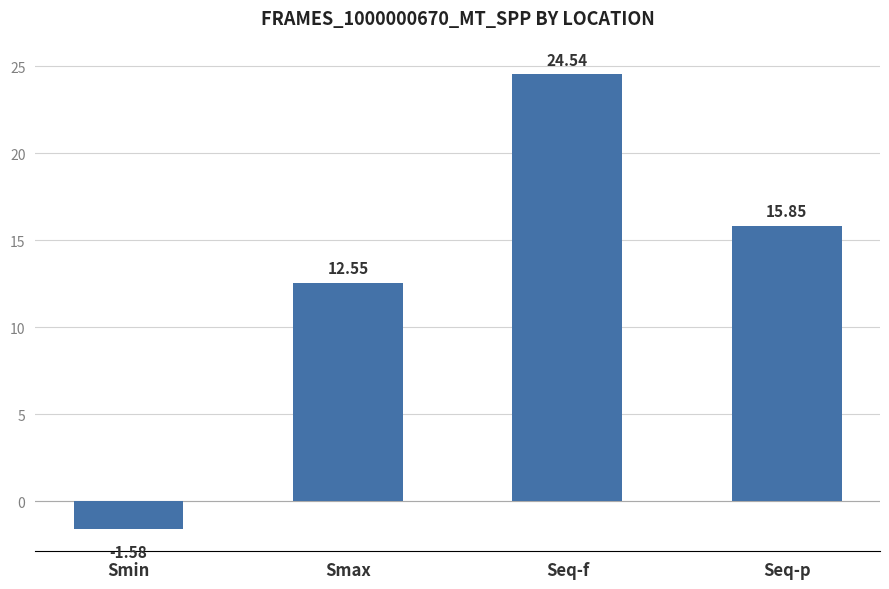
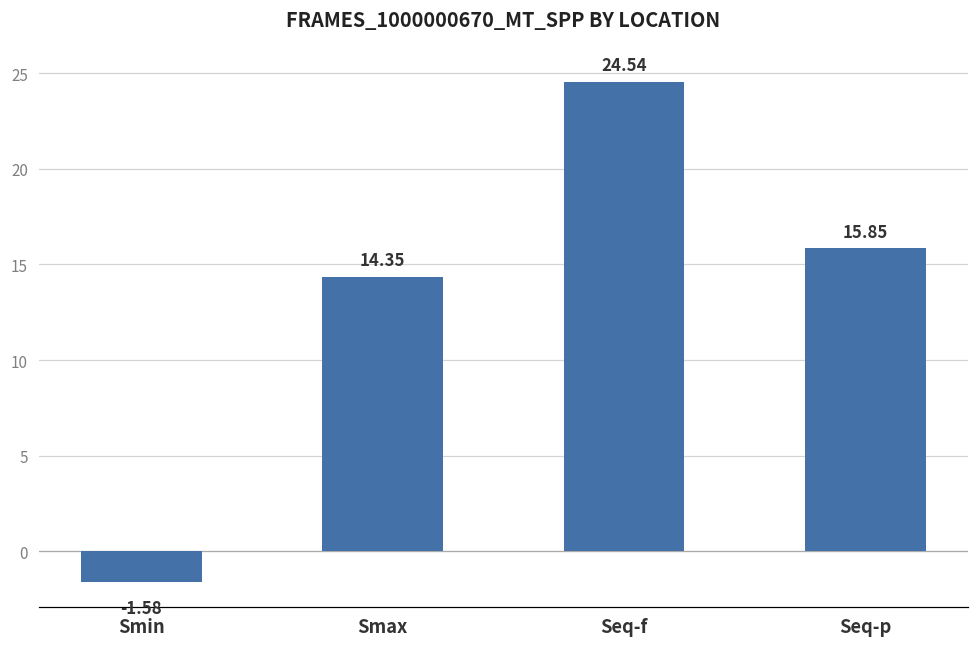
  {
    "Smin": -1.58,
-   "Smax": 12.55,
+   "Smax": 14.35,
    "Seq-f": 24.54,
    "Seq-p": 15.85
  }
